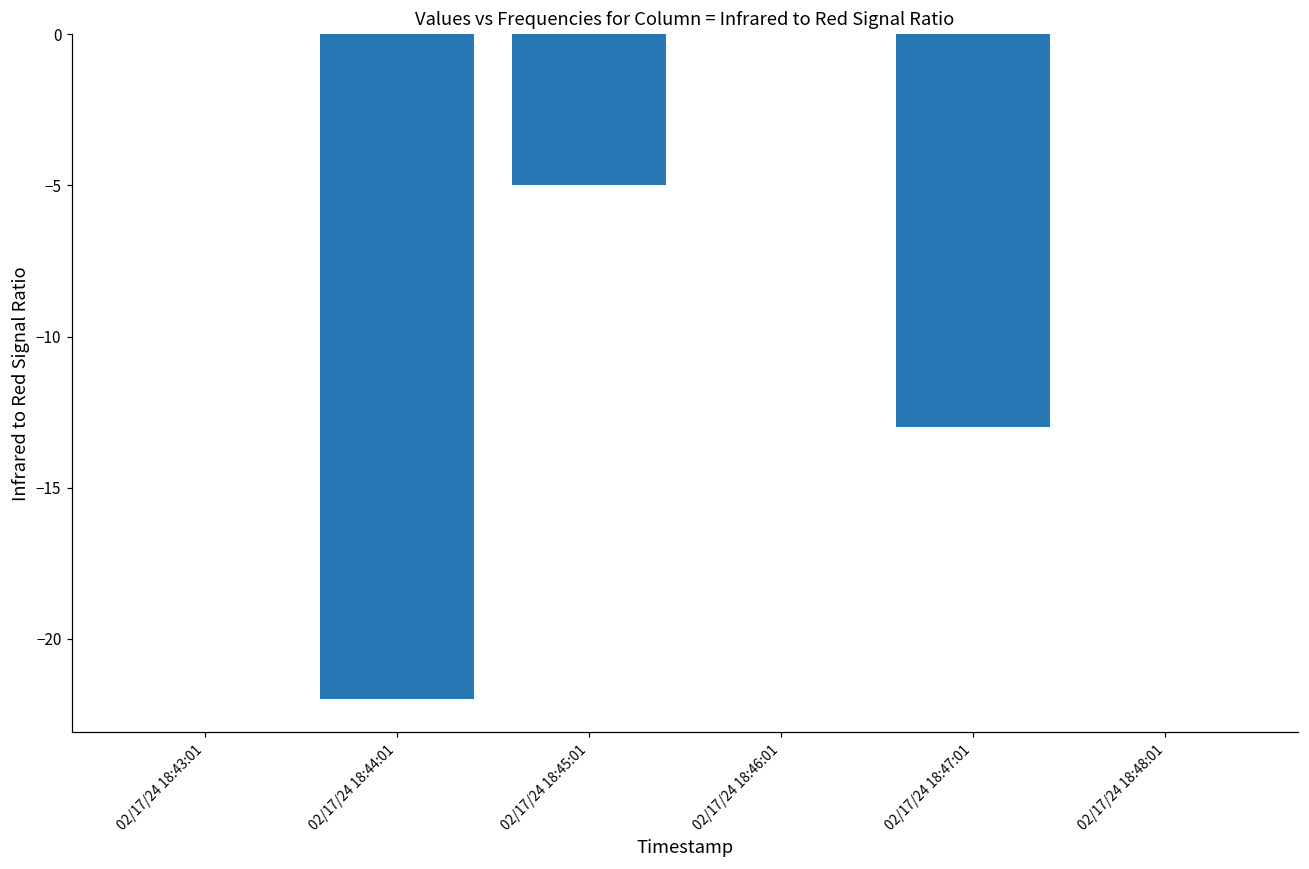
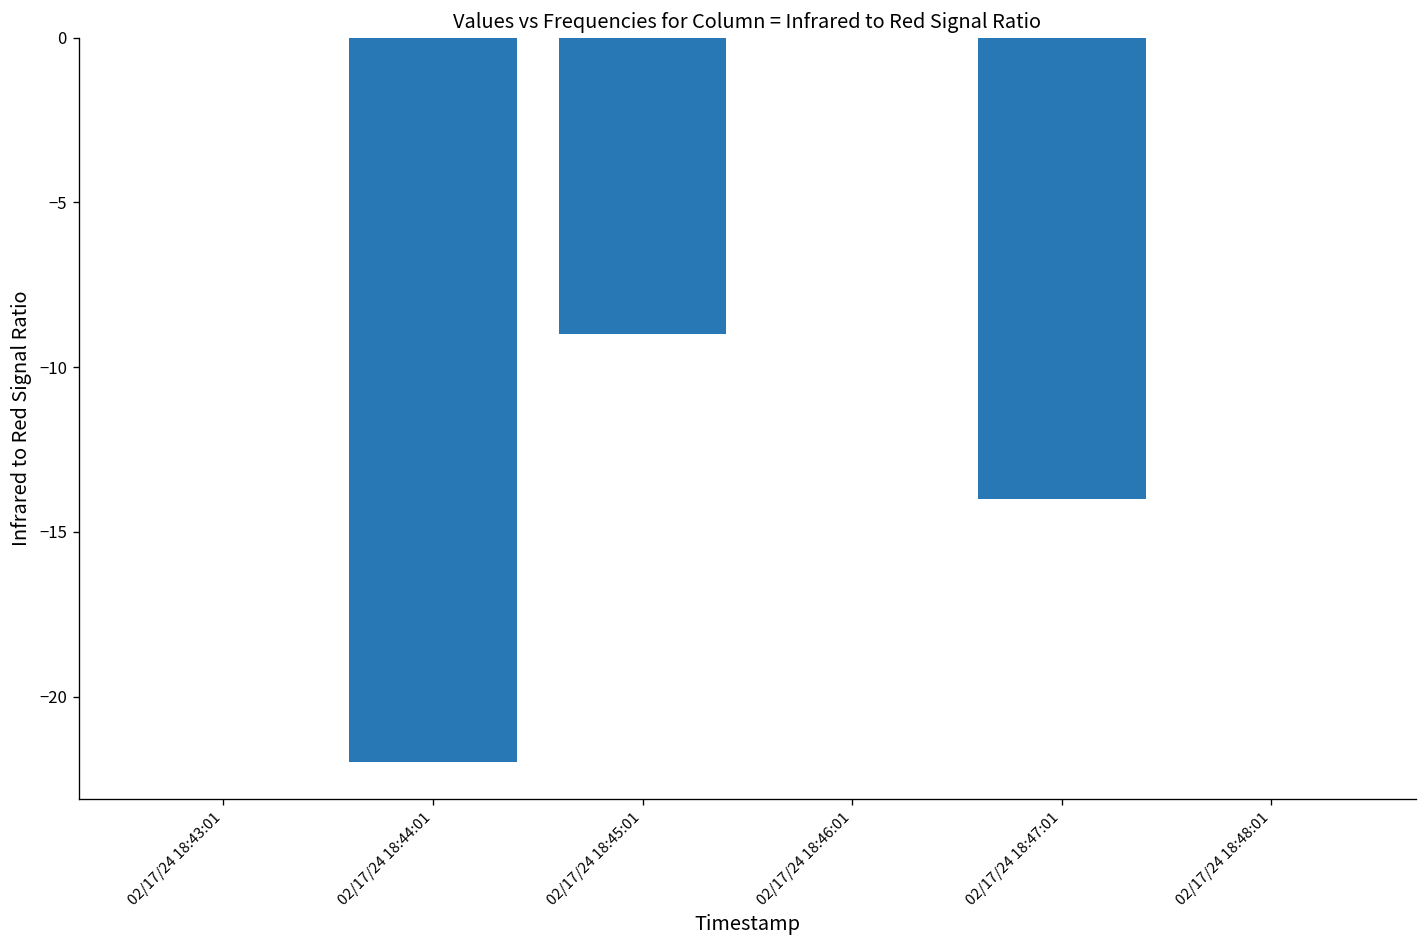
  {
    "02/17/24 18:43:01": 0,
    "02/17/24 18:44:01": -22,
-   "02/17/24 18:45:01": -5,
+   "02/17/24 18:45:01": -9,
    "02/17/24 18:46:01": 0,
-   "02/17/24 18:47:01": -13,
+   "02/17/24 18:47:01": -14,
    "02/17/24 18:48:01": 0
  }
